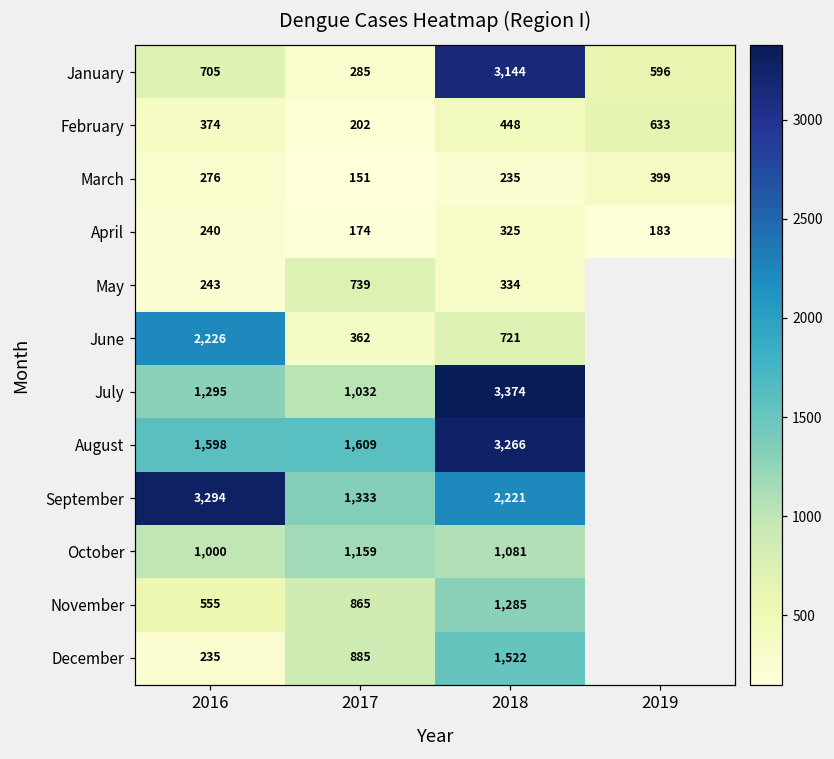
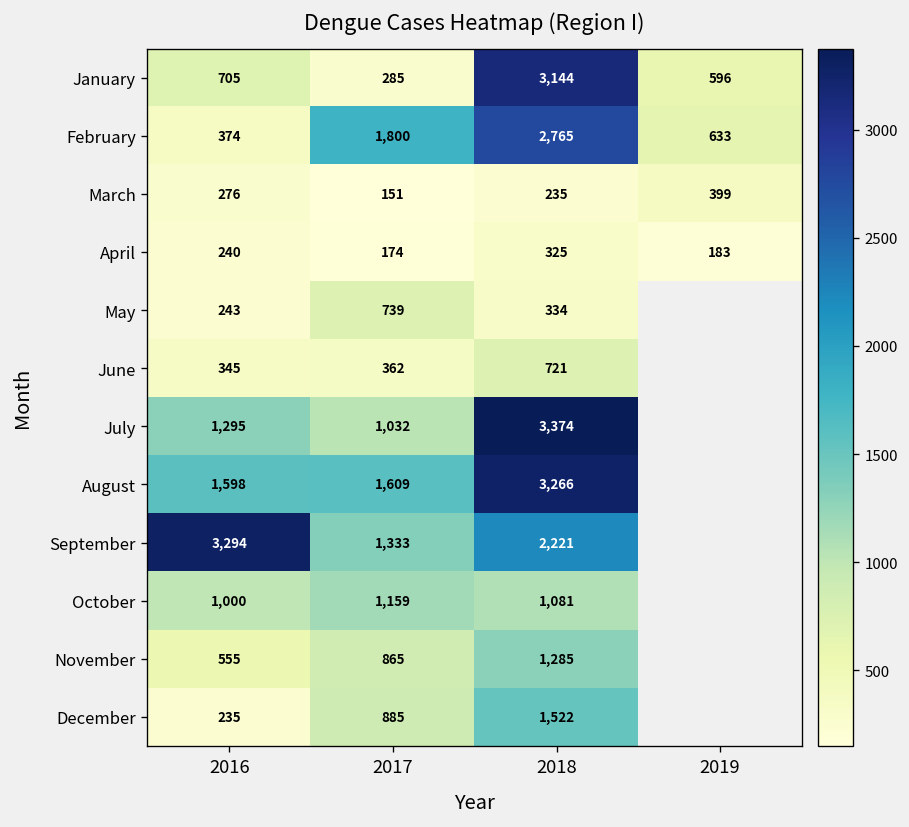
  {
    "January": {
      "2016": "705",
      "2017": "285",
      "2018": "3,144",
      "2019": "596"
    },
    "February": {
      "2016": "374",
-     "2017": "202",
-     "2018": "448",
+     "2017": "1,800",
+     "2018": "2,765",
      "2019": "633"
    },
    "March": {
      "2016": "276",
      "2017": "151",
      "2018": "235",
      "2019": "399"
    },
    "April": {
      "2016": "240",
      "2017": "174",
      "2018": "325",
      "2019": "183"
    },
    "May": {
      "2016": "243",
      "2017": "739",
      "2018": "334"
    },
    "June": {
-     "2016": "2,226",
+     "2016": "345",
      "2017": "362",
      "2018": "721"
    },
    "July": {
      "2016": "1,295",
      "2017": "1,032",
      "2018": "3,374"
    },
    "August": {
      "2016": "1,598",
      "2017": "1,609",
      "2018": "3,266"
    },
    "September": {
      "2016": "3,294",
      "2017": "1,333",
      "2018": "2,221"
    },
    "October": {
      "2016": "1,000",
      "2017": "1,159",
      "2018": "1,081"
    },
    "November": {
      "2016": "555",
      "2017": "865",
      "2018": "1,285"
    },
    "December": {
      "2016": "235",
      "2017": "885",
      "2018": "1,522"
    }
  }
